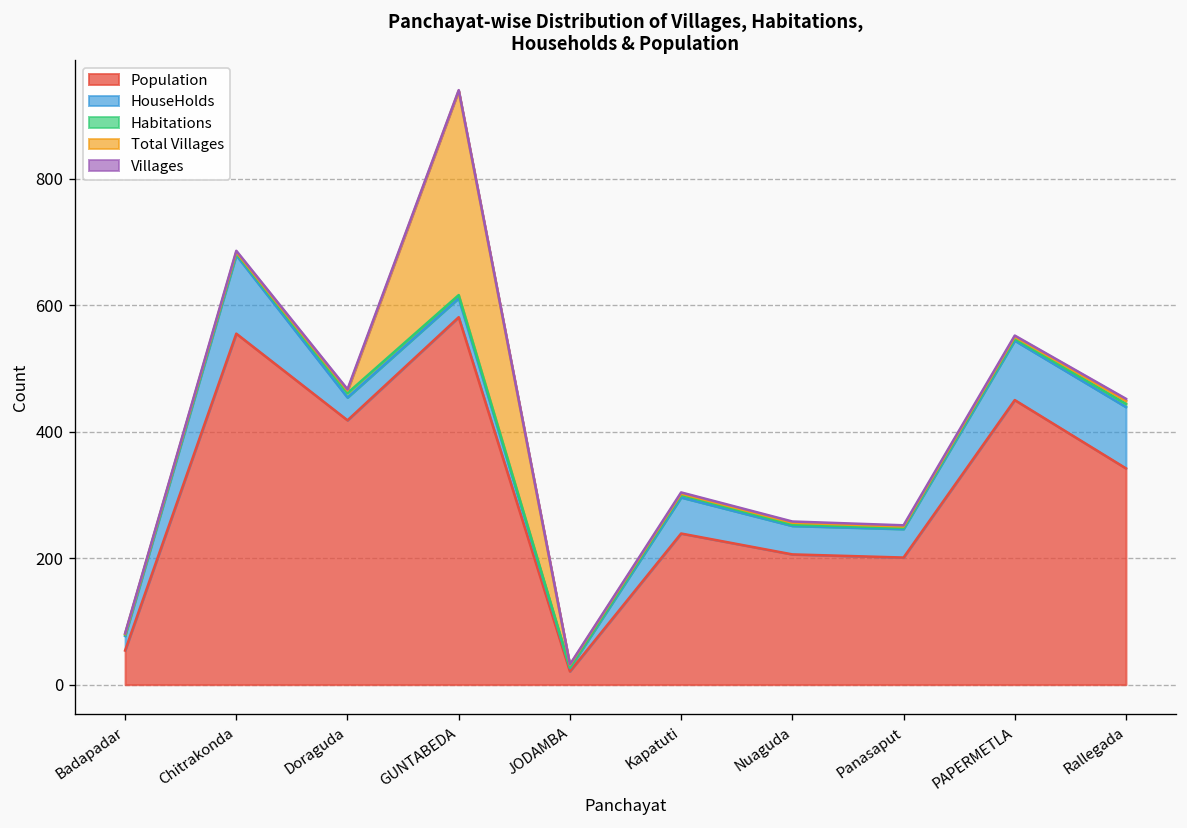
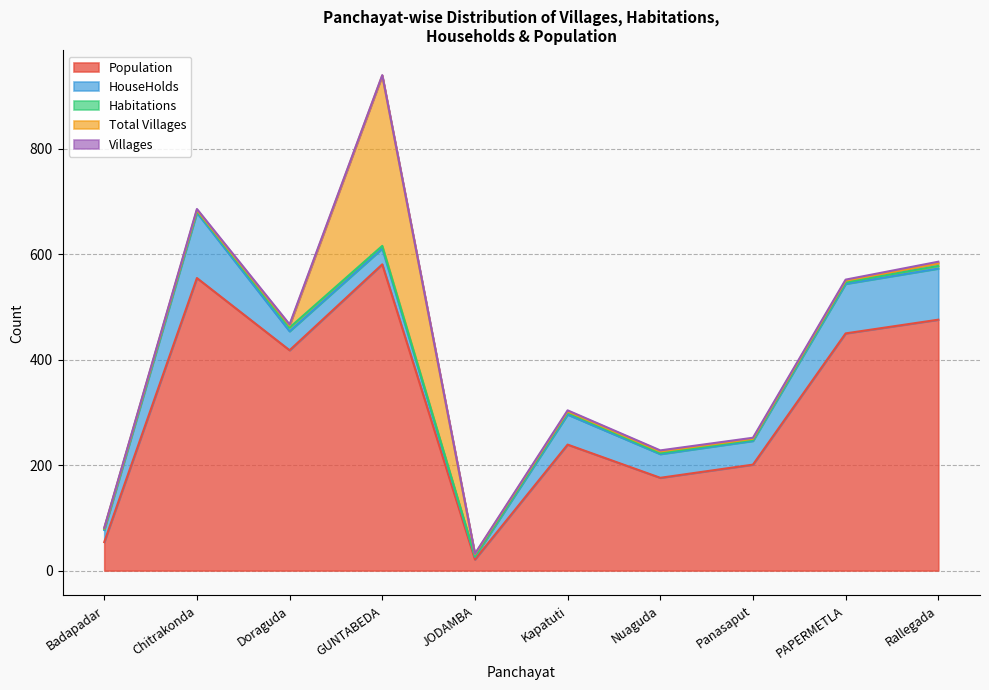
  {
    "Population": {
      "Badapadar": 50,
      "Chitrakonda": 560,
      "Doraguda": 420,
      "GUNTABEDA": 580,
      "JODAMBA": 20,
      "Kapatuti": 240,
-     "Nuaguda": 210,
+     "Nuaguda": 180,
      "Panasaput": 200,
      "PAPERMETLA": 450,
-     "Rallegada": 340
+     "Rallegada": 480
    },
    "HouseHolds": {
      "Doraguda": 40,
      "GUNTABEDA": 30,
      "Rallegada": 100
    },
    "Habitations": {
      "GUNTABEDA": 10,
      "Rallegada": 10
    }
  }
